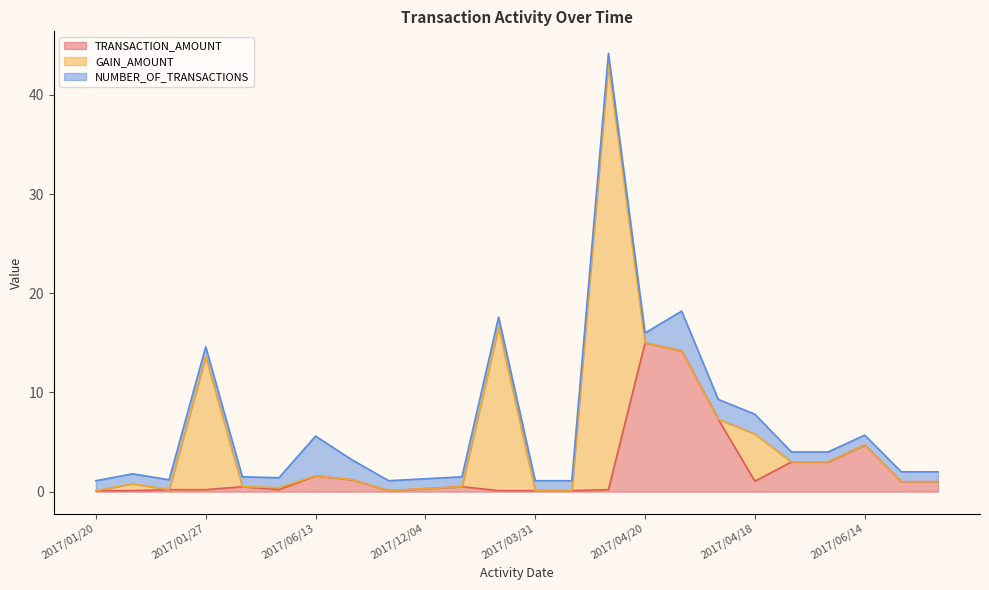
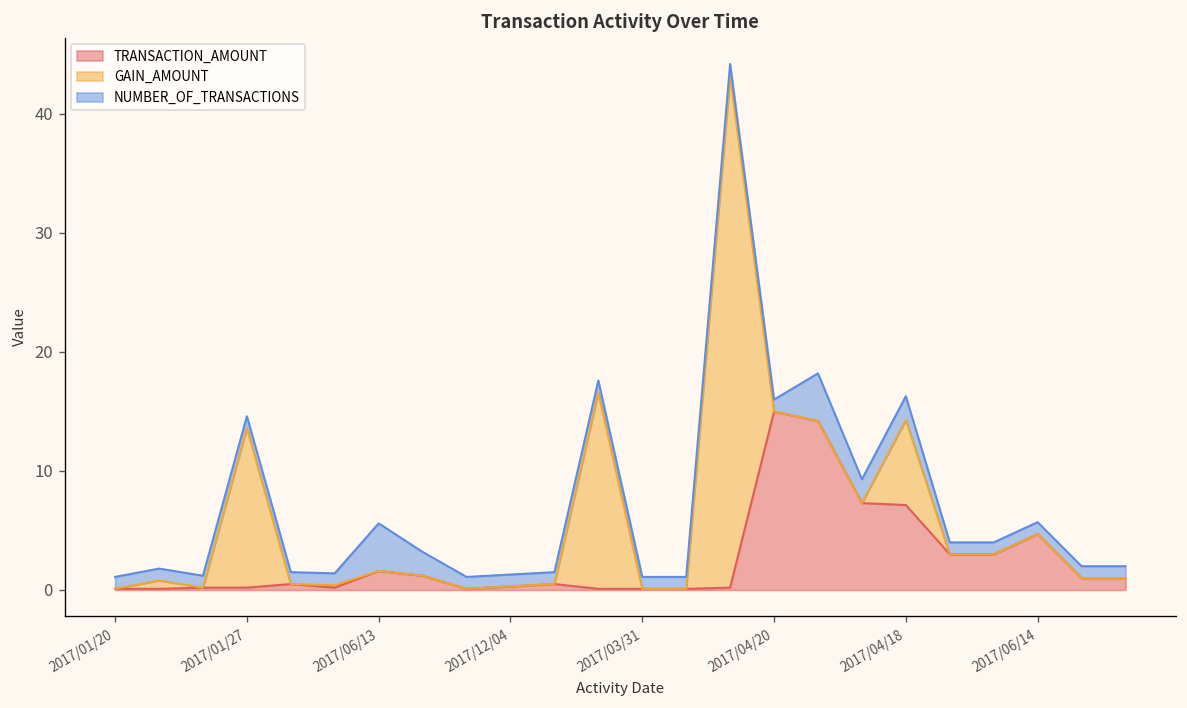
  {
    "TRANSACTION_AMOUNT": {
-     "2017/04/18": 1
+     "2017/04/18": 7
    },
    "GAIN_AMOUNT": {
-     "2017/04/18": 5
+     "2017/04/18": 7
    },
    "NUMBER_OF_TRANSACTIONS": {
      "2017/01/20": 1,
      "2017/06/13": 4,
      "2017/12/04": 1,
      "2017/04/20": 1,
      "2017/04/18": 2,
      "2017/06/14": 1
    }
  }
